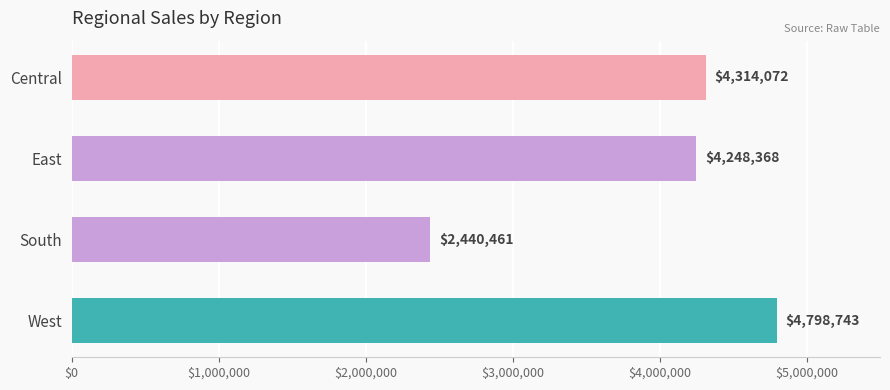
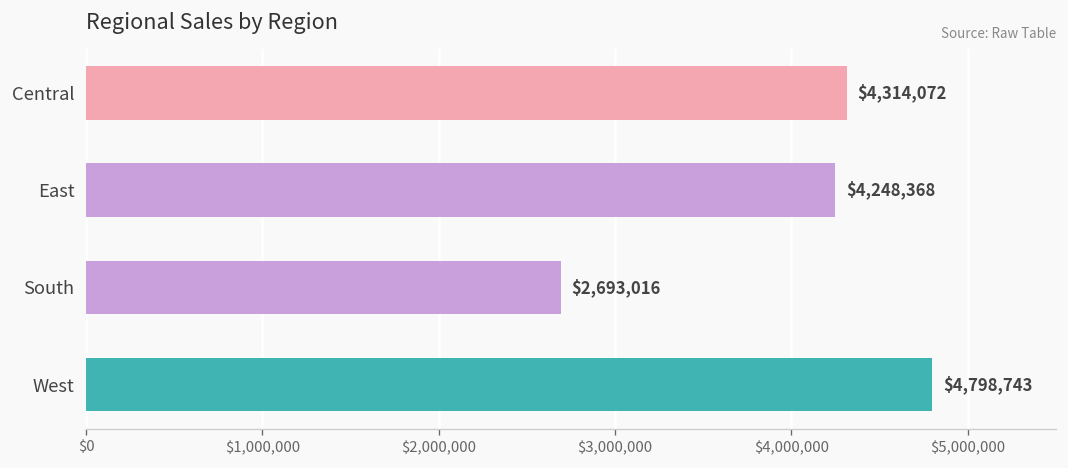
  {
    "Central": "$4,314,072",
    "East": "$4,248,368",
-   "South": "$2,440,461",
+   "South": "$2,693,016",
    "West": "$4,798,743"
  }
